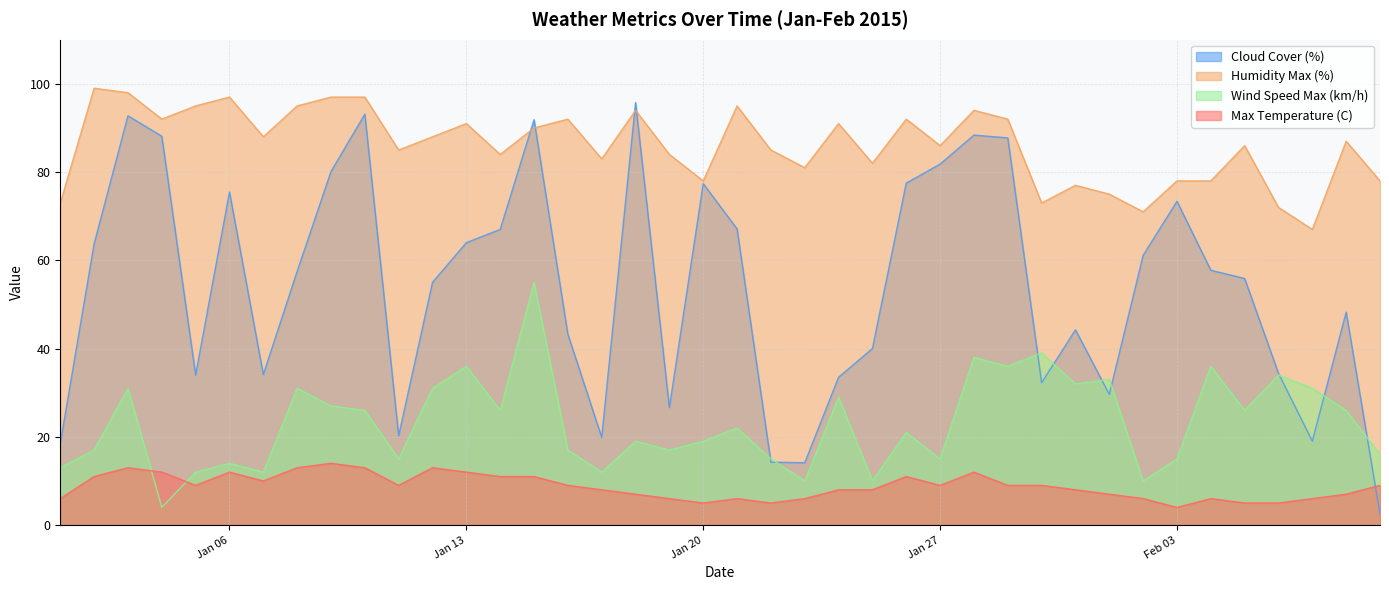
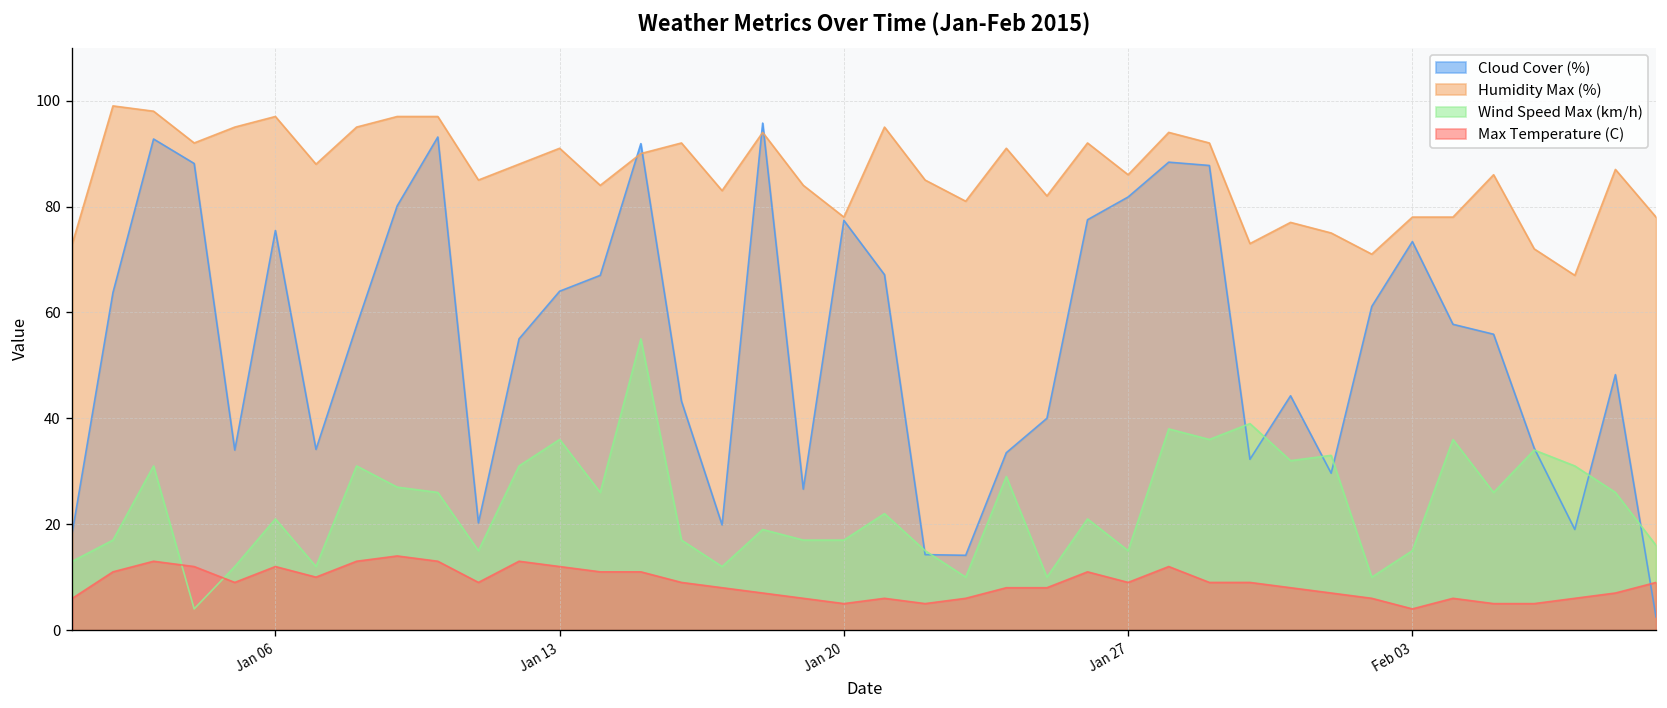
  {
    "Cloud Cover (%)": {
      "Jan 06": 75,
      "Jan 13": 64,
      "Jan 20": 77,
      "Jan 27": 82,
      "Feb 03": 73
    },
    "Wind Speed Max (km/h)": {
-     "Jan 06": 14,
+     "Jan 06": 21,
      "Jan 13": 36,
-     "Jan 20": 19,
+     "Jan 20": 17,
      "Jan 27": 15,
      "Feb 03": 15
    }
  }
